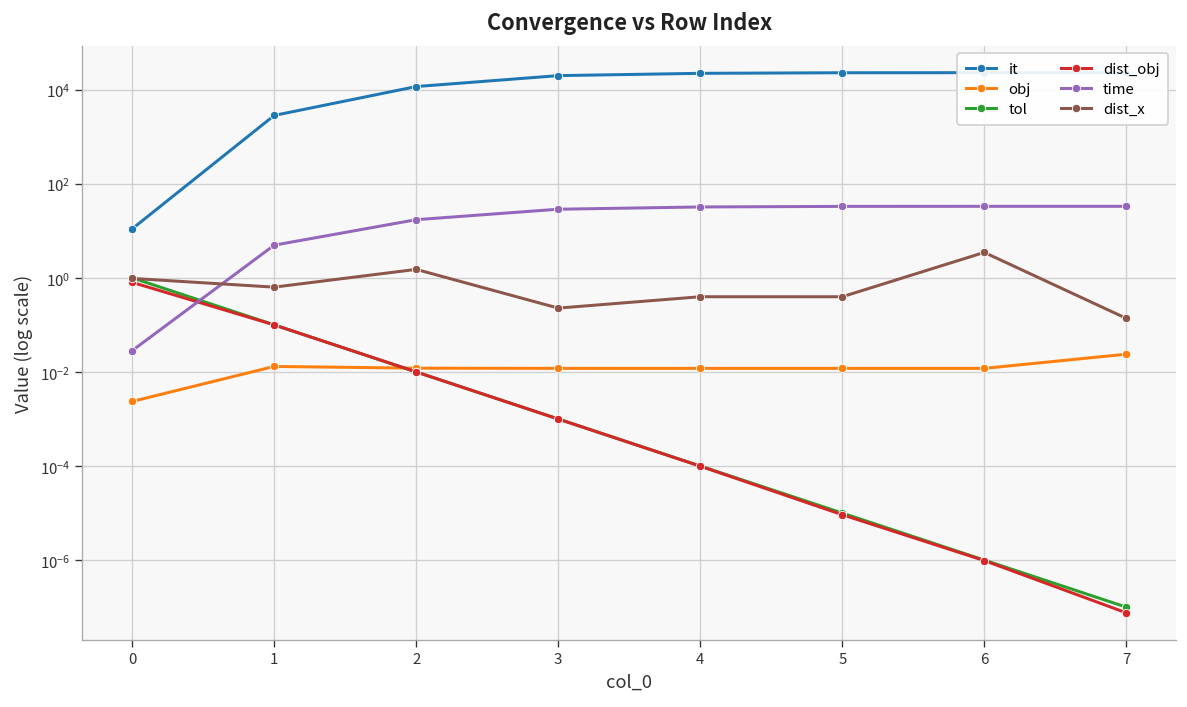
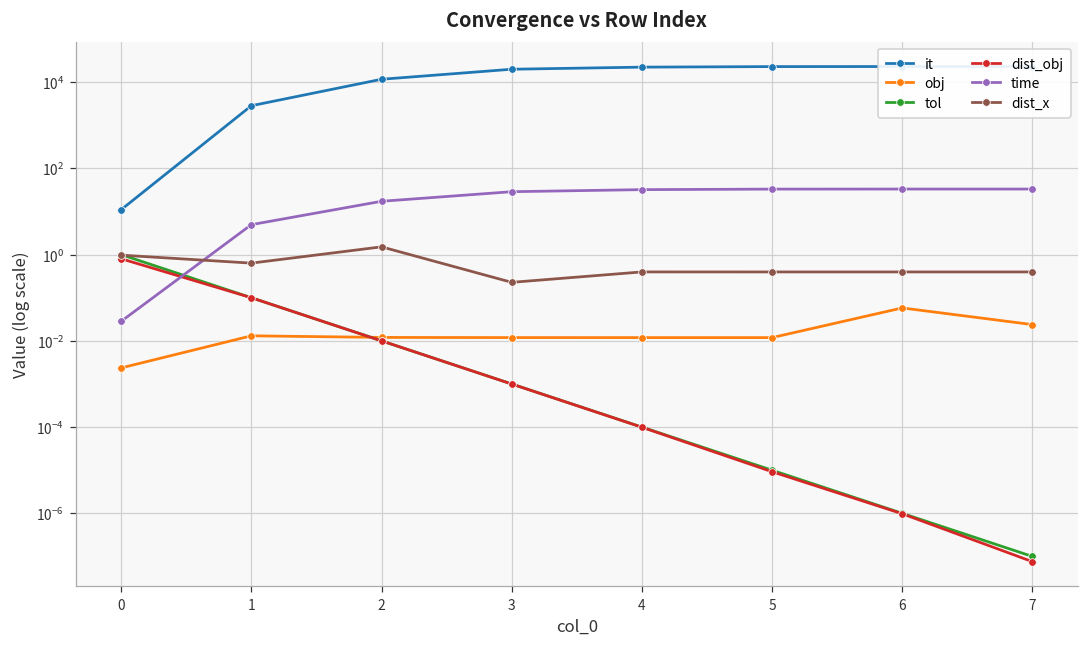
  {
    "it": {
      "0": 11,
      "1": 3000,
      "2": 12000,
      "3": 20000,
      "4": 20000,
      "5": 20000
    },
    "obj": {
      "0": 0.002,
      "1": 0.013,
      "2": 0.012,
      "3": 0.012,
      "4": 0.012,
      "5": 0.012,
-     "6": 0.012,
+     "6": 0.06,
      "7": 0.02
    },
    "tol": {
      "7": 0.00000010
    },
    "dist_obj": {
      "0": 0.8,
      "7": 0.00000008
    },
    "time": {
      "0": 0.03,
      "1": 5,
      "2": 20,
      "3": 30,
      "4": 30,
      "5": 30,
      "6": 30,
      "7": 30
    },
    "dist_x": {
      "1": 0.6,
      "2": 1.5,
      "3": 0.2,
      "4": 0.4,
      "5": 0.4,
-     "6": 3,
-     "7": 0.14
+     "6": 0.4,
+     "7": 0.4
    }
  }
